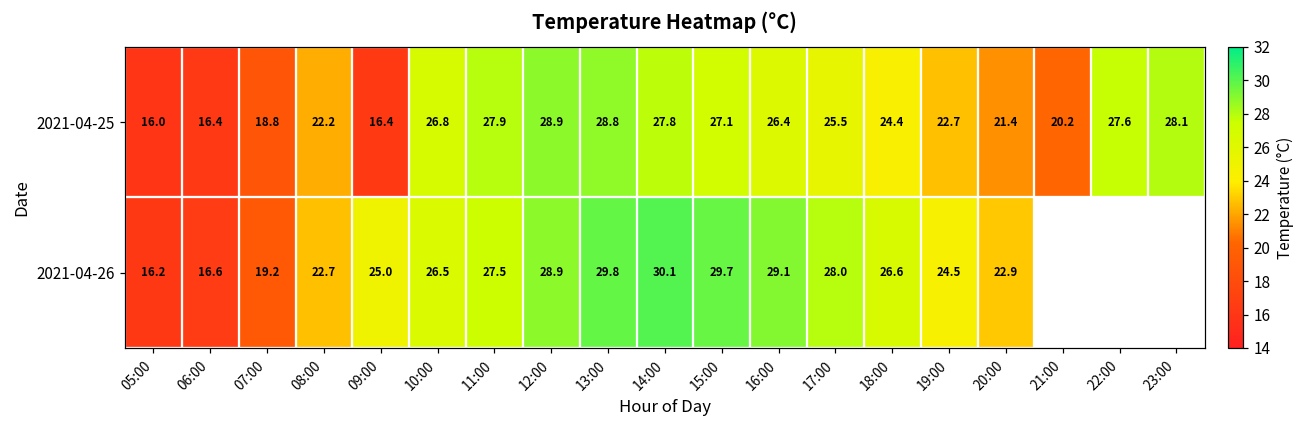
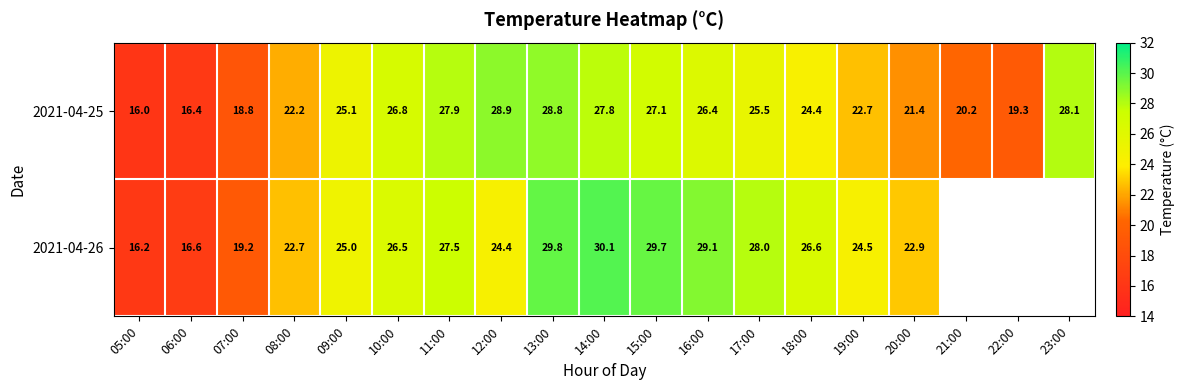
  {
    "2021-04-25": {
      "05:00": 16.0,
      "06:00": 16.4,
      "07:00": 18.8,
      "08:00": 22.2,
-     "09:00": 16.4,
+     "09:00": 25.1,
      "10:00": 26.8,
      "11:00": 27.9,
      "12:00": 28.9,
      "13:00": 28.8,
      "14:00": 27.8,
      "15:00": 27.1,
      "16:00": 26.4,
      "17:00": 25.5,
      "18:00": 24.4,
      "19:00": 22.7,
      "20:00": 21.4,
      "21:00": 20.2,
-     "22:00": 27.6,
+     "22:00": 19.3,
      "23:00": 28.1
    },
    "2021-04-26": {
      "05:00": 16.2,
      "06:00": 16.6,
      "07:00": 19.2,
      "08:00": 22.7,
      "09:00": 25.0,
      "10:00": 26.5,
      "11:00": 27.5,
-     "12:00": 28.9,
+     "12:00": 24.4,
      "13:00": 29.8,
      "14:00": 30.1,
      "15:00": 29.7,
      "16:00": 29.1,
      "17:00": 28.0,
      "18:00": 26.6,
      "19:00": 24.5,
      "20:00": 22.9
    }
  }
